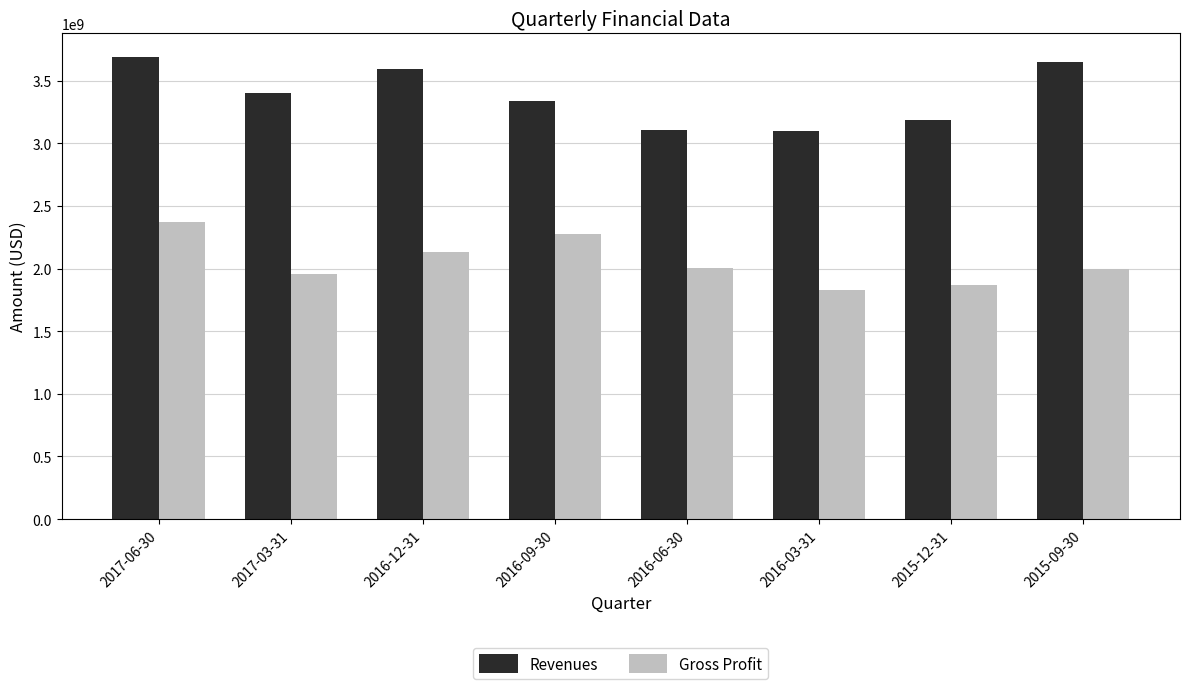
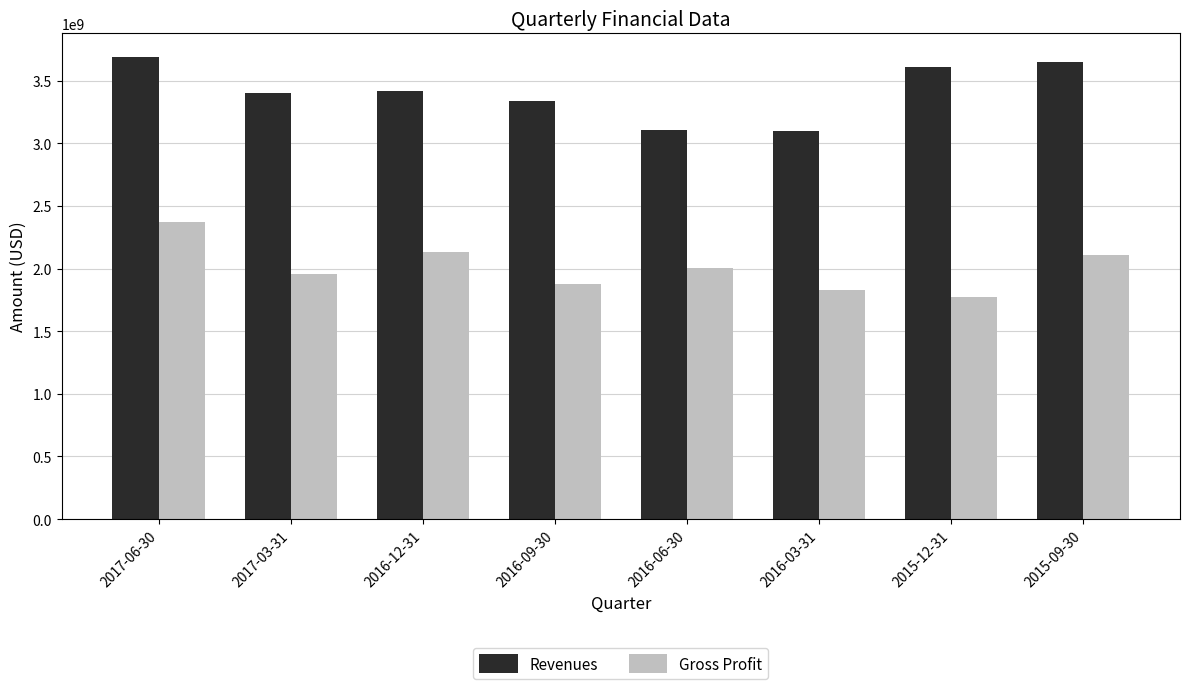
  {
    "Revenues": {
      "2017-06-30": 3690000000,
      "2017-03-31": 3400000000,
-     "2016-12-31": 3590000000,
+     "2016-12-31": 3410000000,
      "2016-09-30": 3330000000,
      "2016-06-30": 3110000000,
      "2016-03-31": 3100000000,
-     "2015-12-31": 3190000000,
+     "2015-12-31": 3610000000,
      "2015-09-30": 3650000000
    },
    "Gross Profit": {
      "2017-06-30": 2370000000,
      "2017-03-31": 1960000000,
      "2016-12-31": 2130000000,
-     "2016-09-30": 2280000000,
+     "2016-09-30": 1880000000,
      "2016-06-30": 2010000000,
      "2016-03-31": 1830000000,
-     "2015-12-31": 1870000000,
-     "2015-09-30": 2000000000
+     "2015-12-31": 1780000000,
+     "2015-09-30": 2100000000
    }
  }
